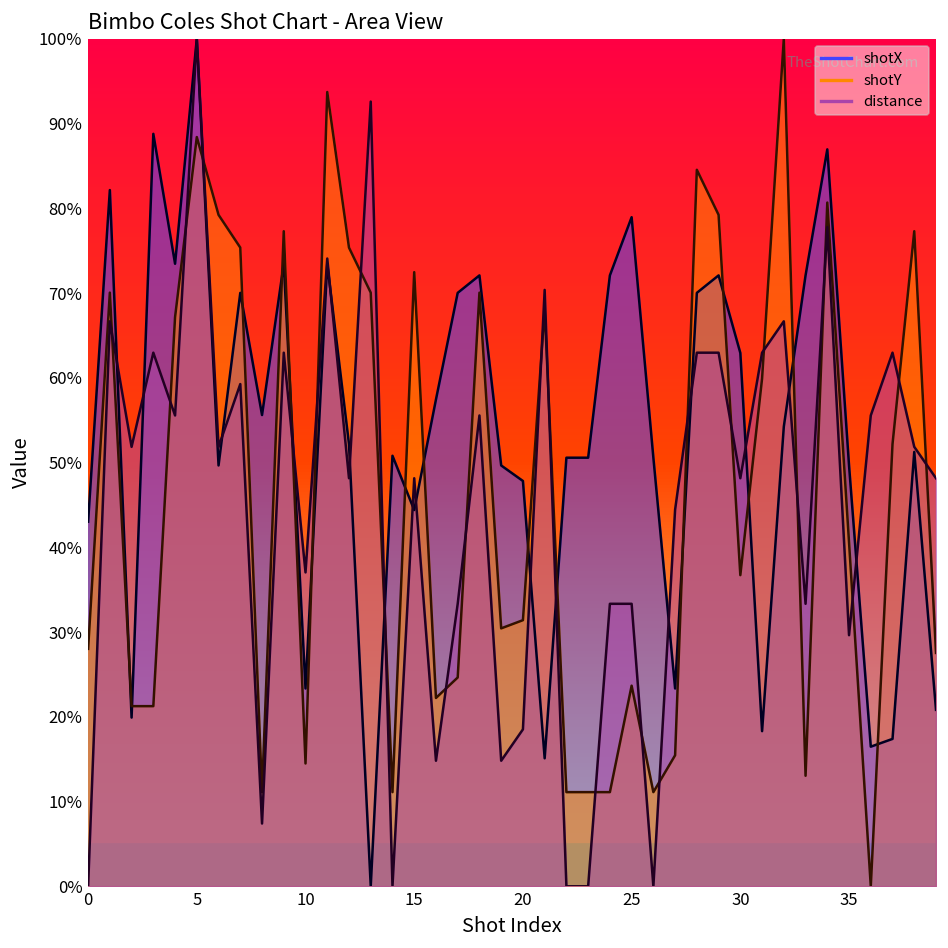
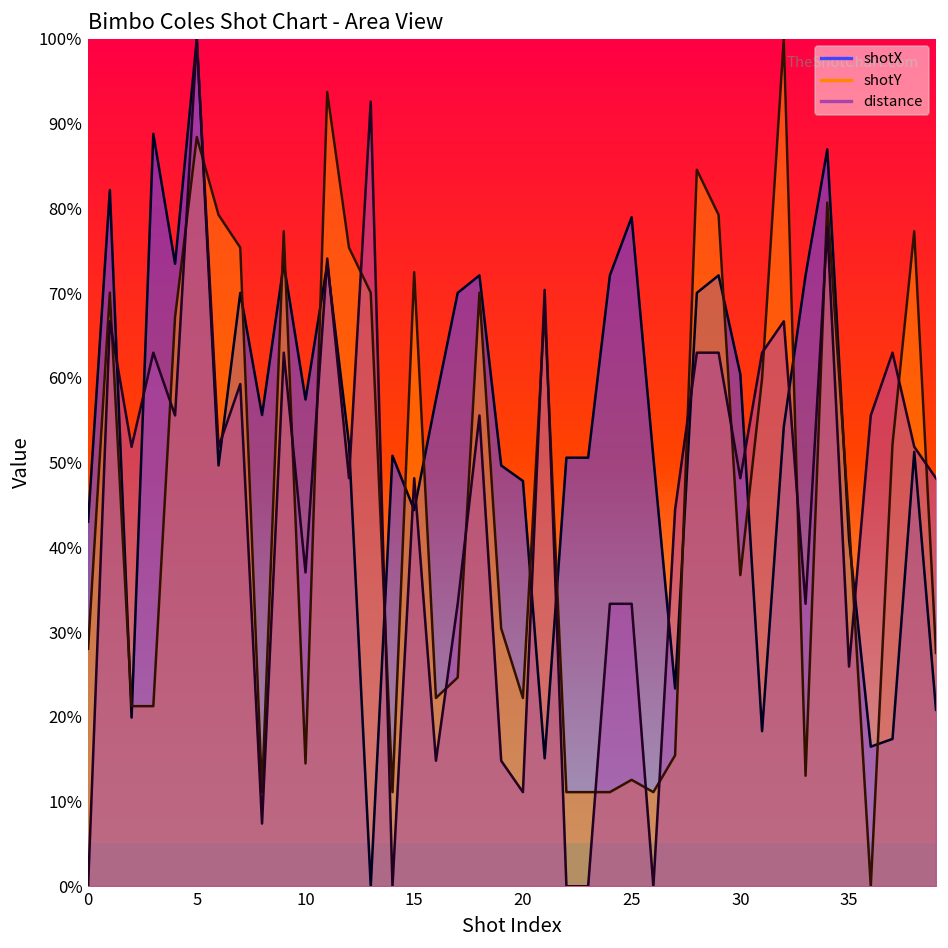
  {
    "shotX": {
      "0": "43%",
-     "10": "23%",
+     "10": "57%",
      "15": "44%",
      "20": "48%",
      "25": "79%",
-     "30": "63%",
-     "35": "50%"
+     "30": "60%",
+     "35": "41%"
    },
    "shotY": {
      "0": "28%",
      "5": "88%",
      "10": "14%",
      "15": "72%",
-     "20": "31%",
-     "25": "24%",
+     "20": "22%",
+     "25": "13%",
      "30": "37%",
-     "35": "41%"
+     "35": "43%"
    },
    "distance": {
      "10": "37%",
      "15": "48%",
-     "20": "19%",
+     "20": "11%",
      "25": "33%",
      "30": "48%",
-     "35": "30%"
+     "35": "26%"
    }
  }
